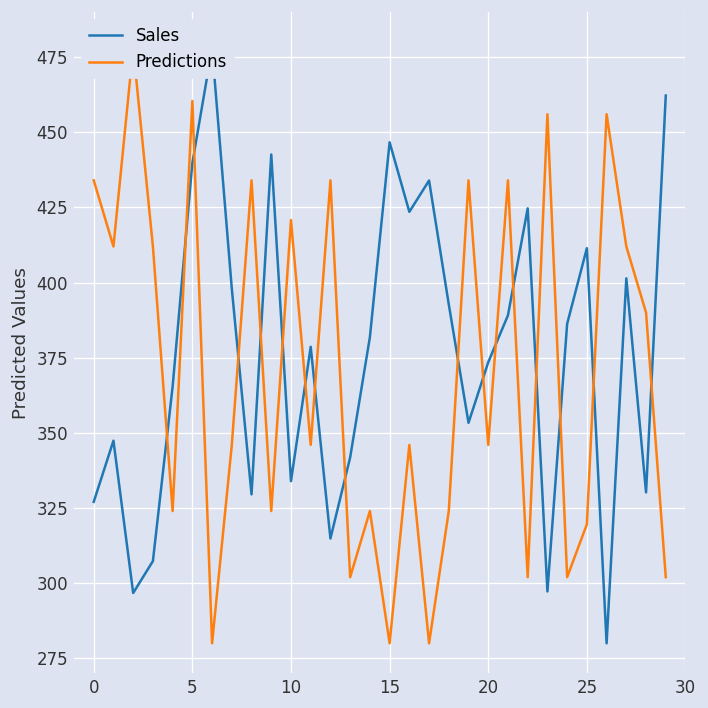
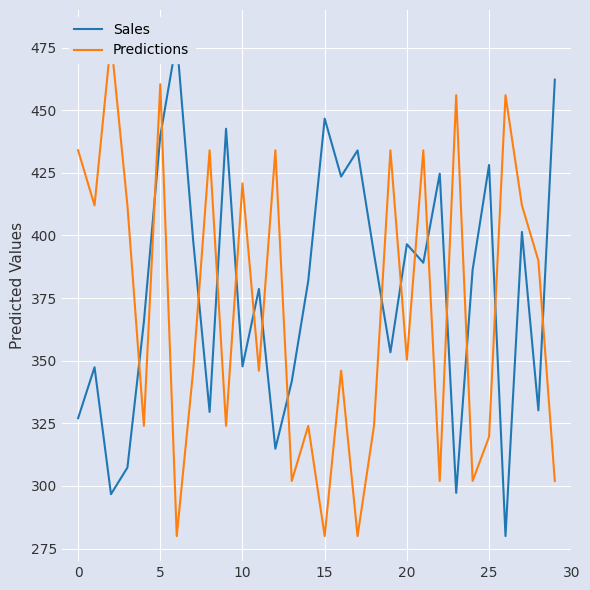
  {
    "Sales": {
      "0": 327,
      "5": 440,
-     "10": 334,
+     "10": 348,
      "15": 447,
-     "20": 373,
-     "25": 411
+     "20": 397,
+     "25": 428
    },
    "Predictions": {
      "0": 434,
      "5": 460,
      "10": 421,
      "15": 280,
-     "20": 346,
+     "20": 350,
      "25": 320
    }
  }
